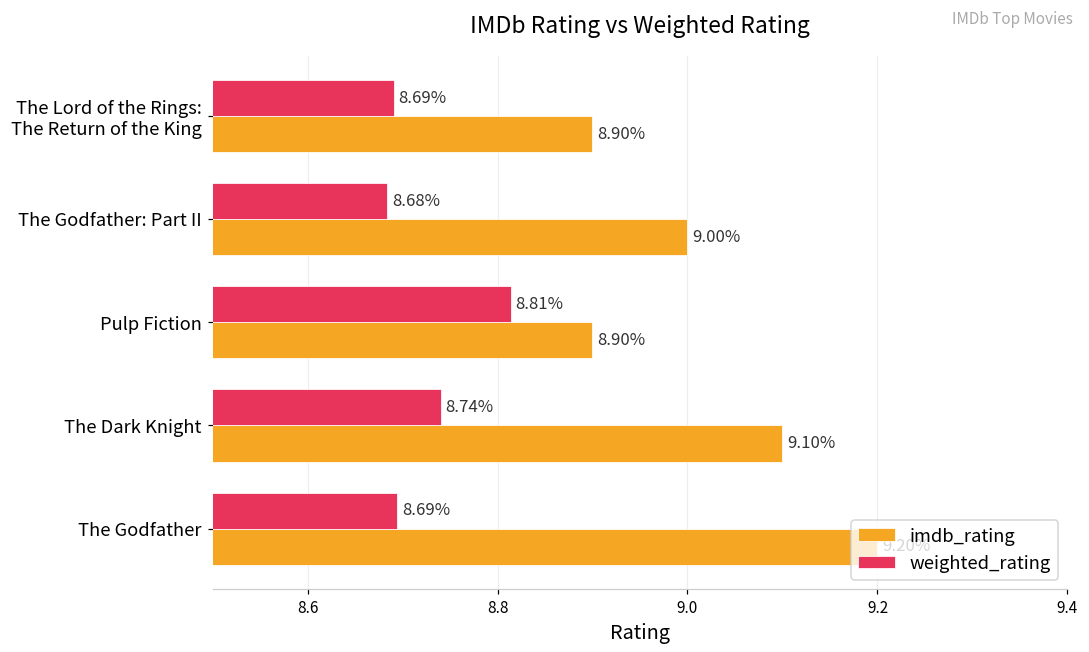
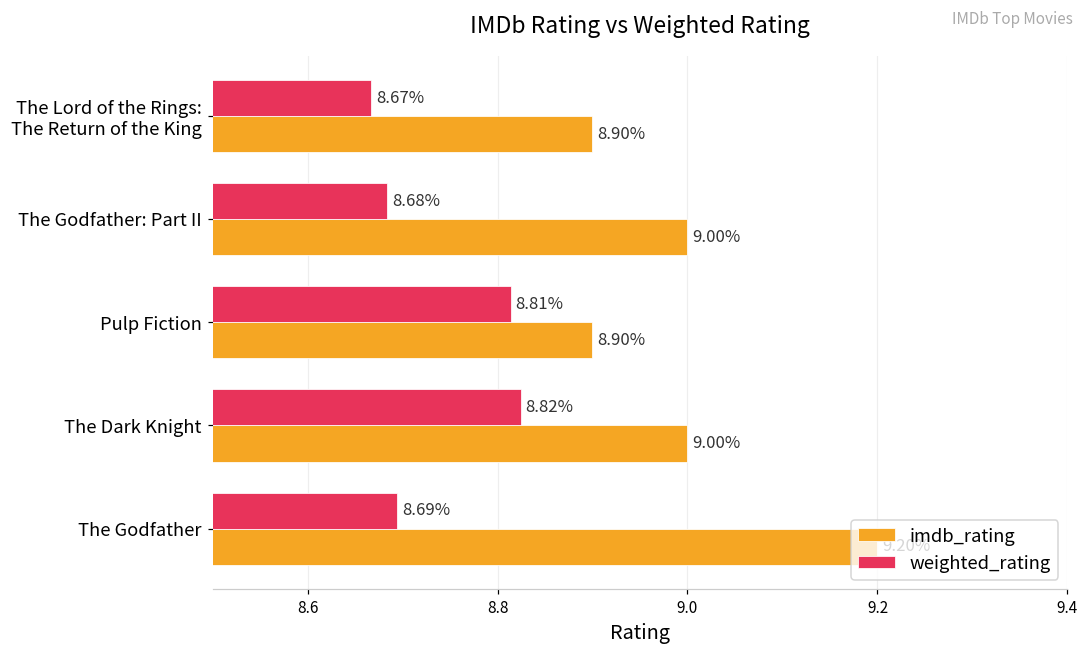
  {
    "imdb_rating": {
      "The Lord of the Rings: The Return of the King": "8.90%",
      "The Godfather: Part II": "9.00%",
      "Pulp Fiction": "8.90%",
-     "The Dark Knight": "9.10%"
+     "The Dark Knight": "9.00%"
    },
    "weighted_rating": {
-     "The Lord of the Rings: The Return of the King": "8.69%",
+     "The Lord of the Rings: The Return of the King": "8.67%",
      "The Godfather: Part II": "8.68%",
      "Pulp Fiction": "8.81%",
-     "The Dark Knight": "8.74%",
+     "The Dark Knight": "8.82%",
      "The Godfather": "8.69%"
    }
  }
